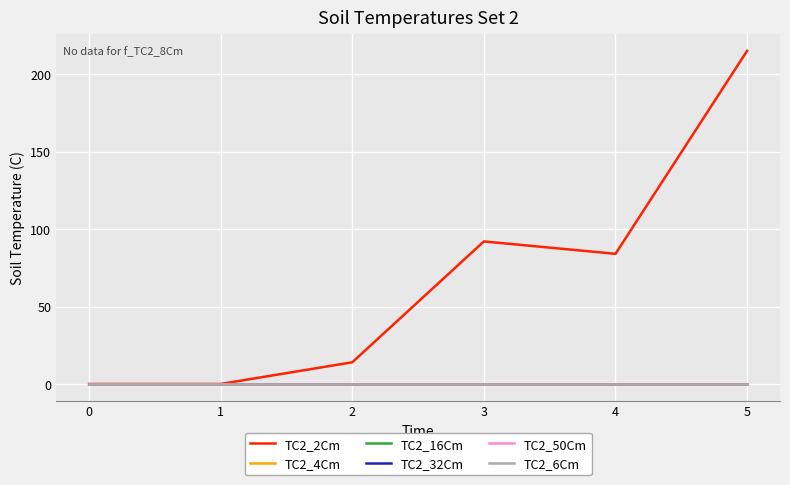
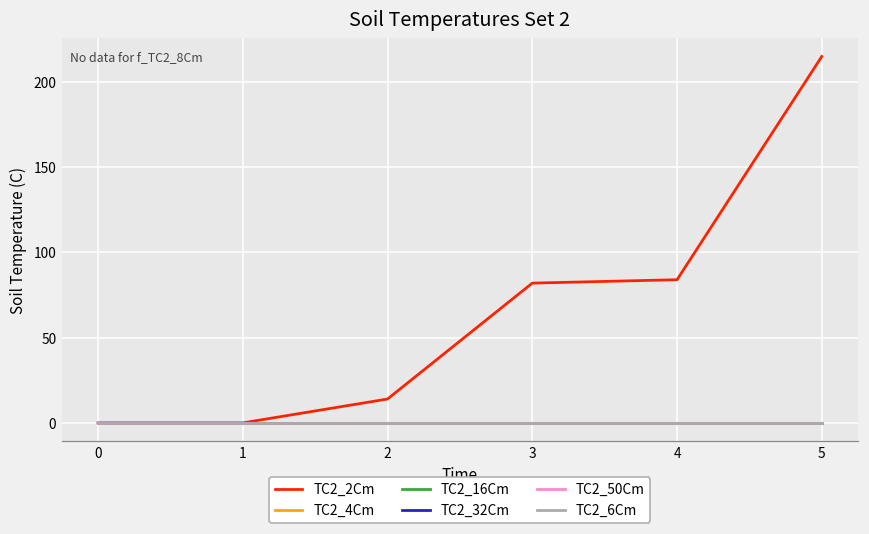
  {
    "TC2_2Cm": {
      "2": 14,
-     "3": 92,
+     "3": 82,
      "4": 84,
      "5": 215
    },
    "TC2_6Cm": {
      "2": 0,
      "3": 0,
      "4": 0,
      "5": 0
    }
  }
